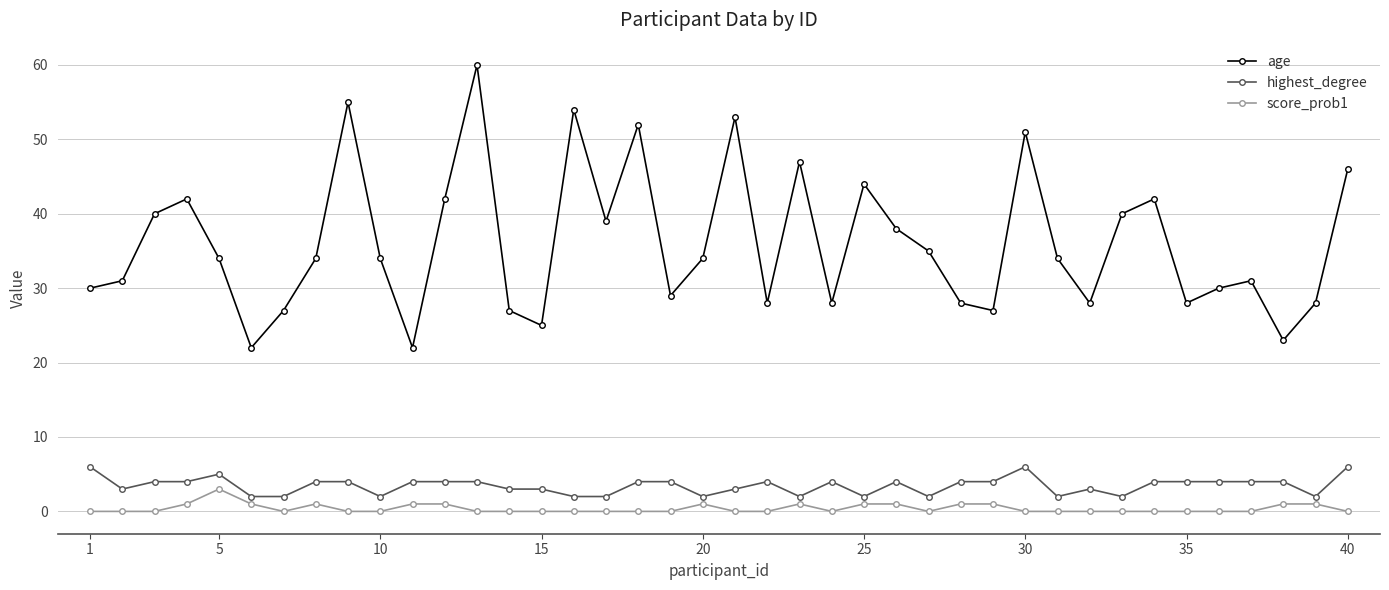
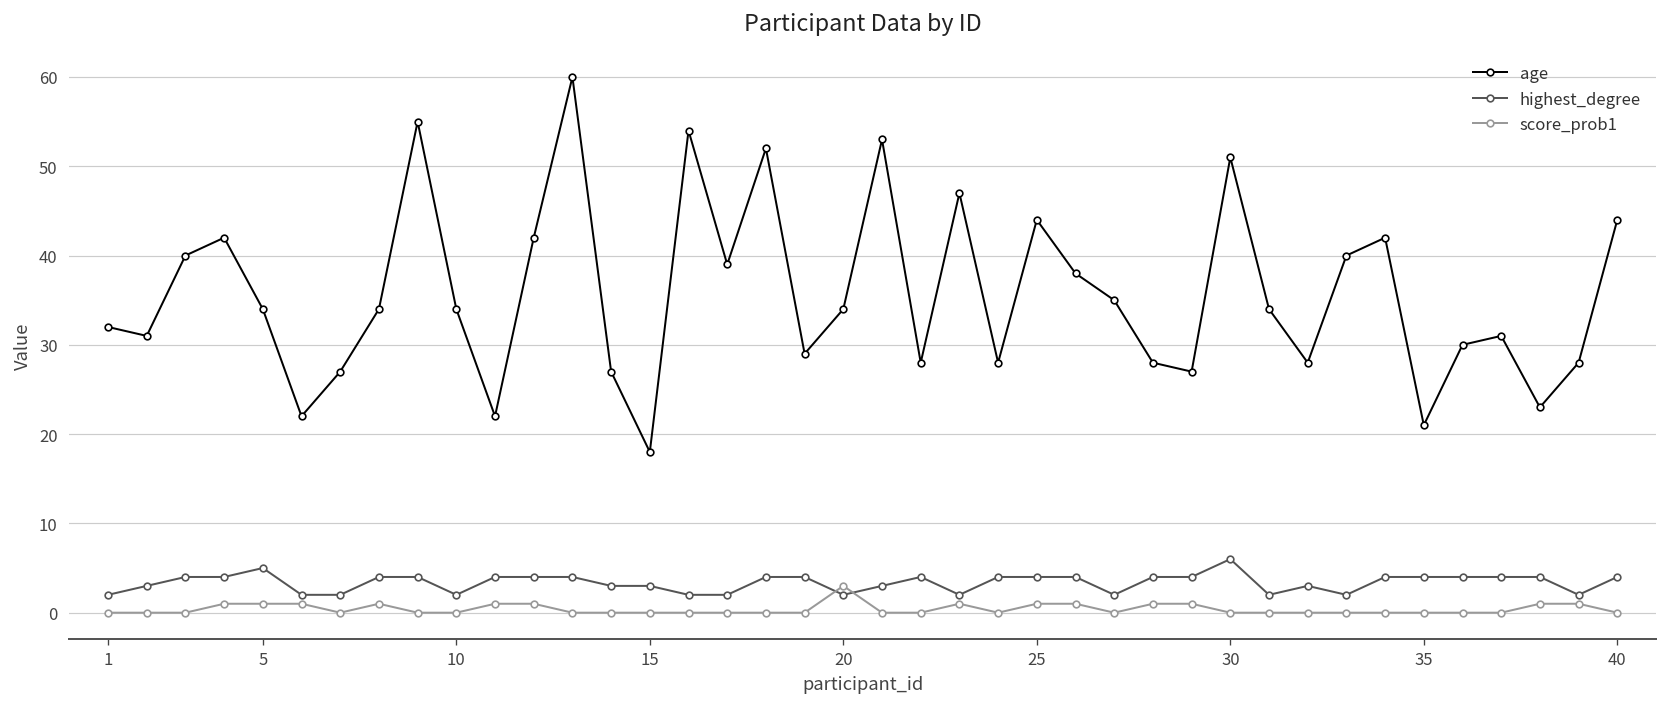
  {
    "age": {
-     "1": 30,
+     "1": 32,
      "5": 34,
      "10": 34,
-     "15": 25,
+     "15": 18,
      "20": 34,
      "25": 44,
      "30": 51,
-     "35": 28,
-     "40": 46
+     "35": 21,
+     "40": 44
    },
    "highest_degree": {
-     "1": 6,
+     "1": 2,
      "5": 5,
      "10": 2,
      "15": 3,
      "20": 2,
-     "25": 2,
+     "25": 4,
      "30": 6,
      "35": 4,
-     "40": 6
+     "40": 4
    },
    "score_prob1": {
      "1": 0,
-     "5": 3,
+     "5": 1,
      "10": 0,
      "15": 0,
-     "20": 1,
+     "20": 3,
      "25": 1,
      "30": 0,
      "35": 0,
      "40": 0
    }
  }
